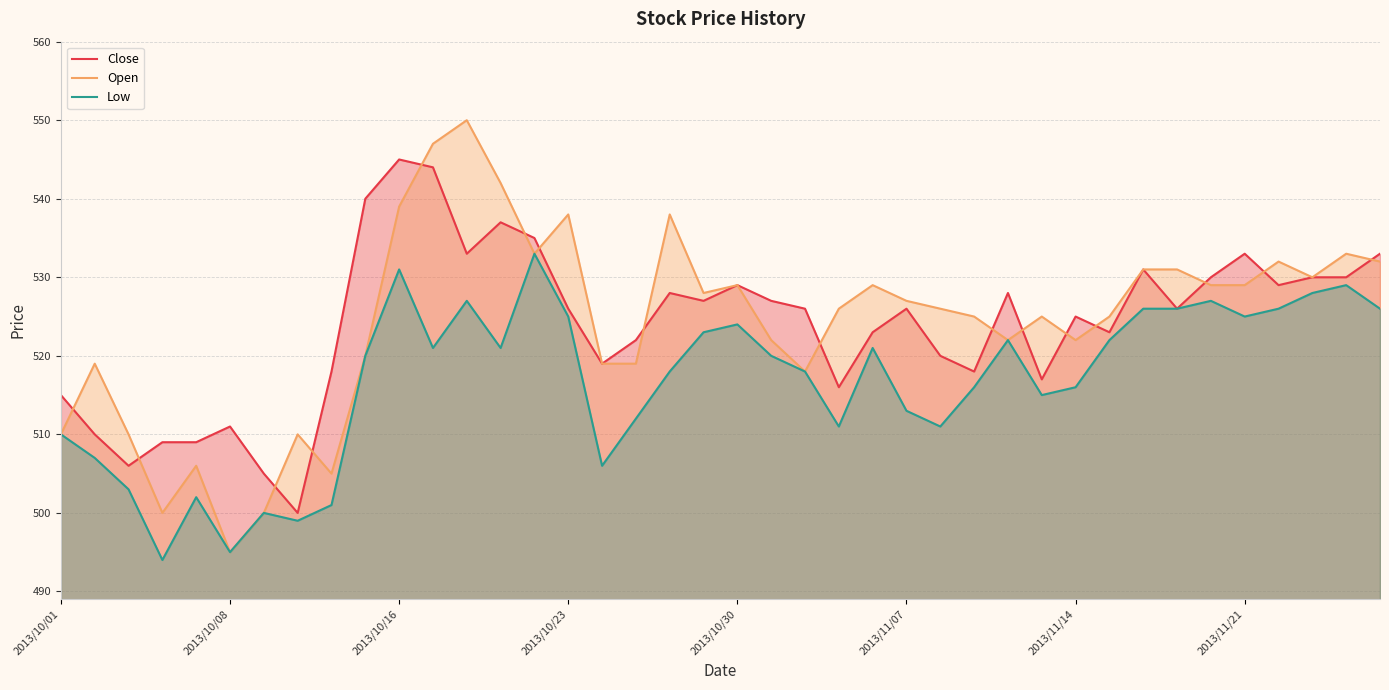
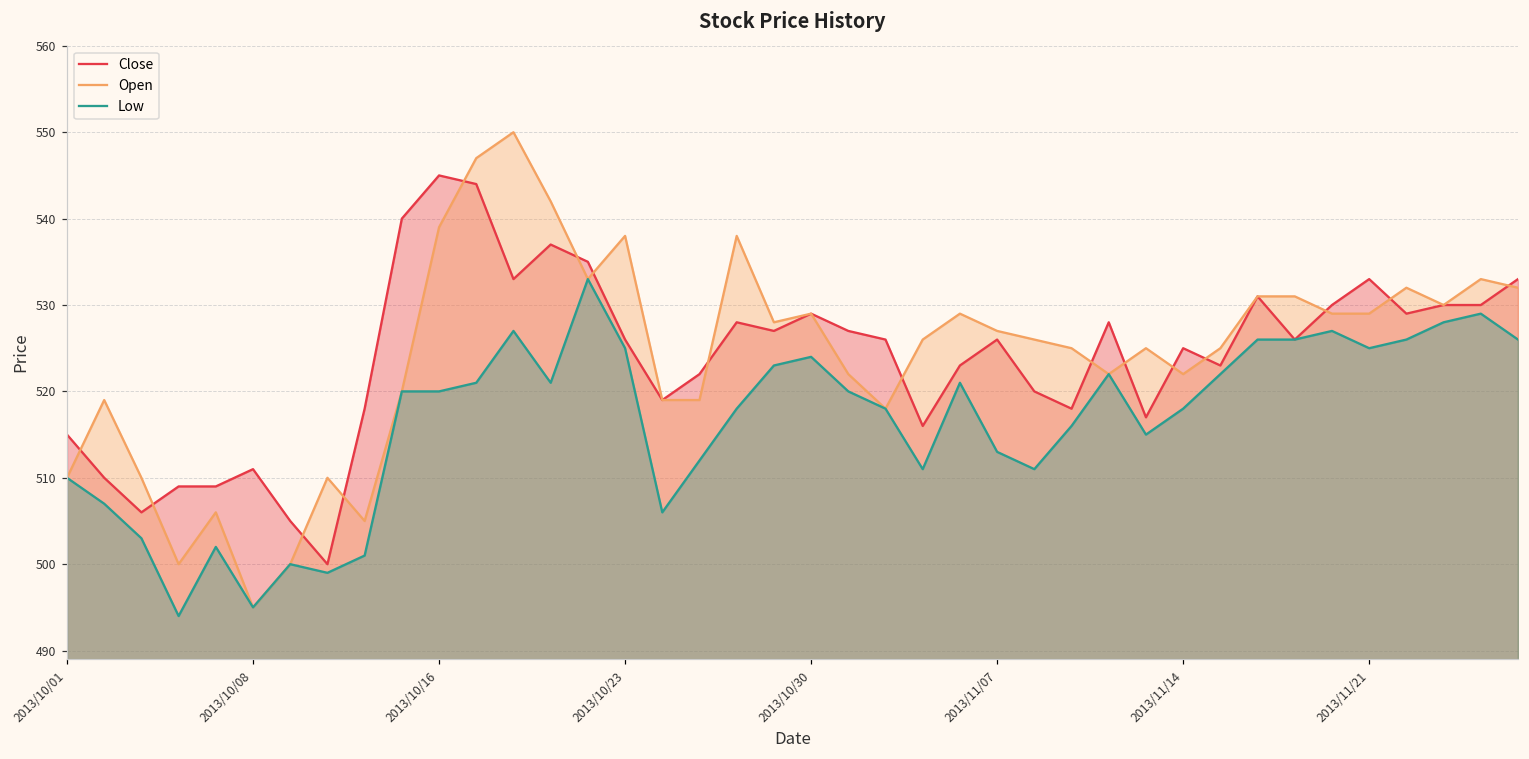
  {
    "Close": {
      "2013/10/01": 515,
      "2013/10/08": 511,
      "2013/10/16": 545,
      "2013/10/23": 526,
      "2013/11/07": 526,
      "2013/11/14": 525,
      "2013/11/21": 533
    },
    "Open": {
      "2013/10/16": 539,
      "2013/10/23": 538,
      "2013/11/07": 527,
      "2013/11/14": 522,
      "2013/11/21": 529
    },
    "Low": {
-     "2013/10/16": 531,
+     "2013/10/16": 520,
      "2013/10/23": 525,
      "2013/10/30": 524,
      "2013/11/07": 513,
-     "2013/11/14": 516,
+     "2013/11/14": 518,
      "2013/11/21": 525
    }
  }
